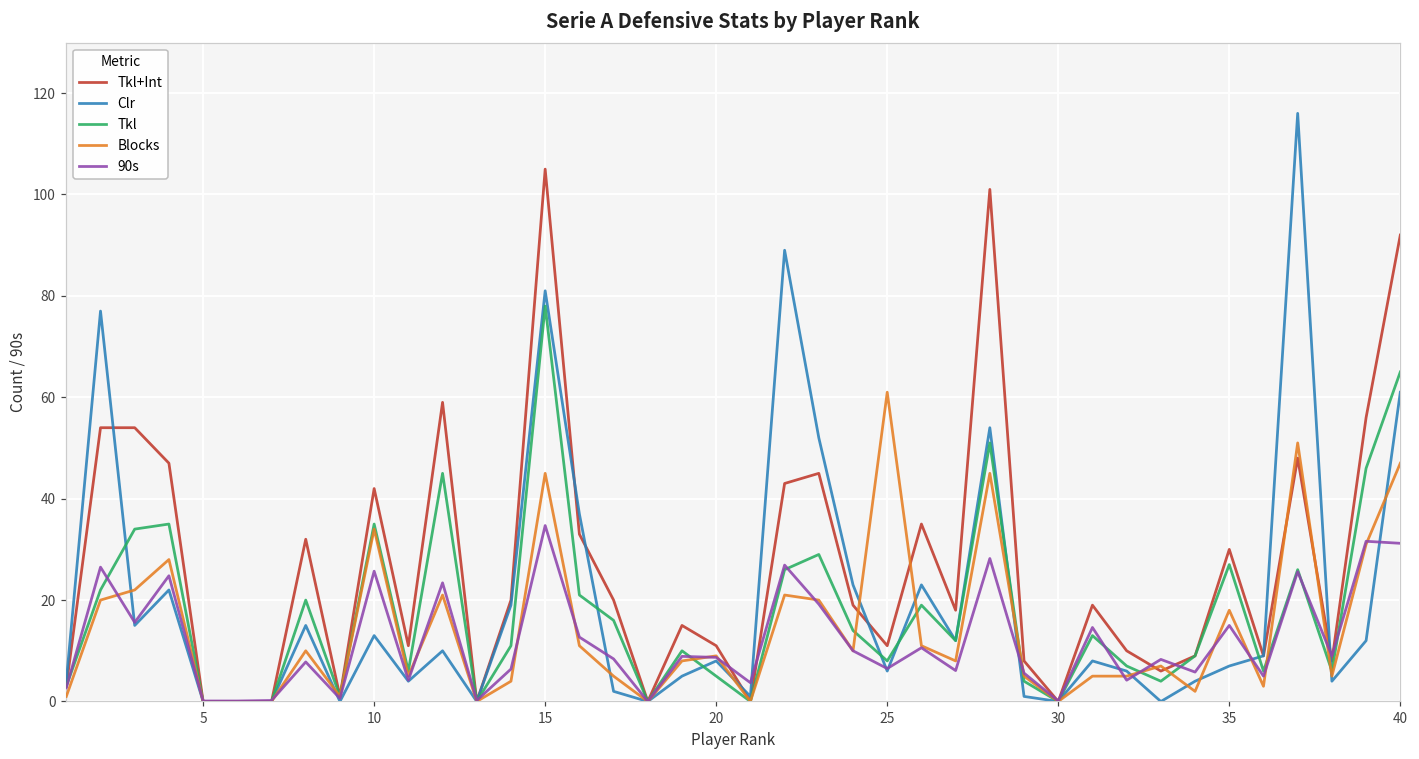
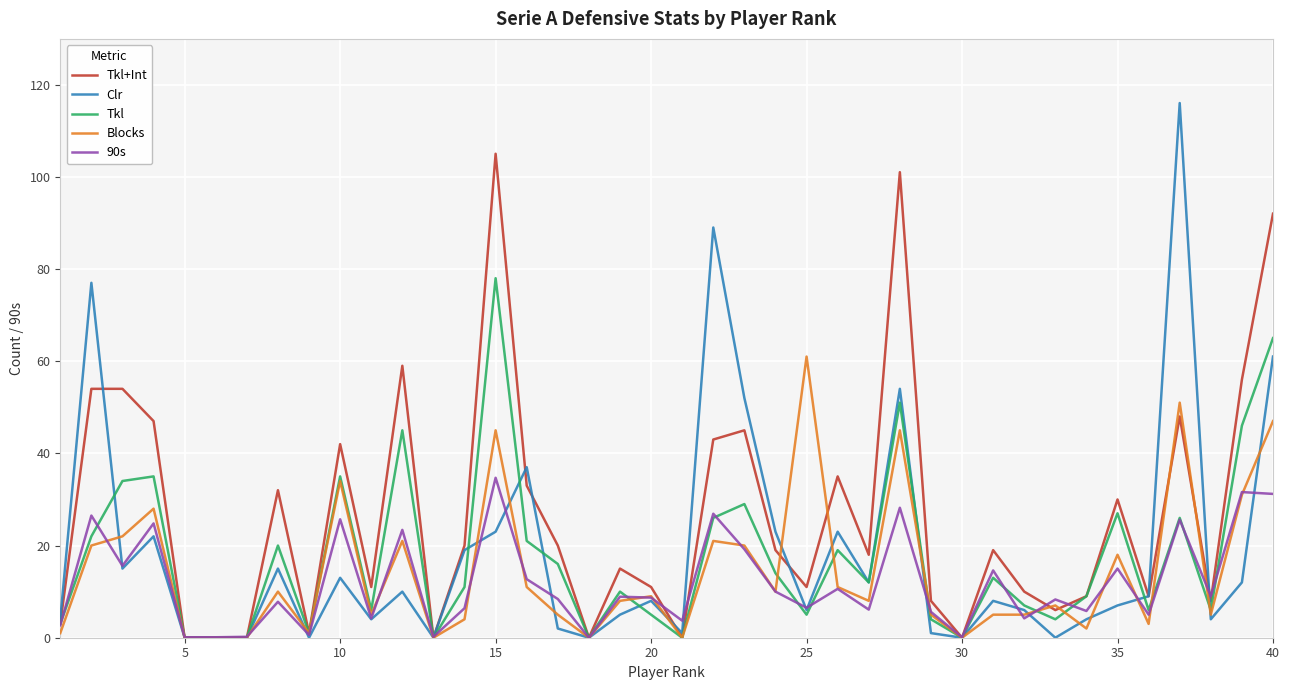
  {
    "Tkl+Int": {
      "10": 42,
      "15": 105,
      "20": 11,
      "25": 11,
      "35": 30,
      "40": 92
    },
    "Clr": {
      "10": 13,
-     "15": 81,
+     "15": 23,
      "20": 8,
      "35": 7,
      "40": 61
    },
    "Tkl": {
      "10": 35,
      "15": 78,
      "20": 5,
-     "25": 8,
+     "25": 5,
      "35": 27,
      "40": 65
    },
    "Blocks": {
      "10": 34,
      "15": 45,
      "25": 61,
      "35": 18,
      "40": 47
    },
    "90s": {
      "10": 26,
      "15": 35,
      "35": 15,
      "40": 31
    }
  }
